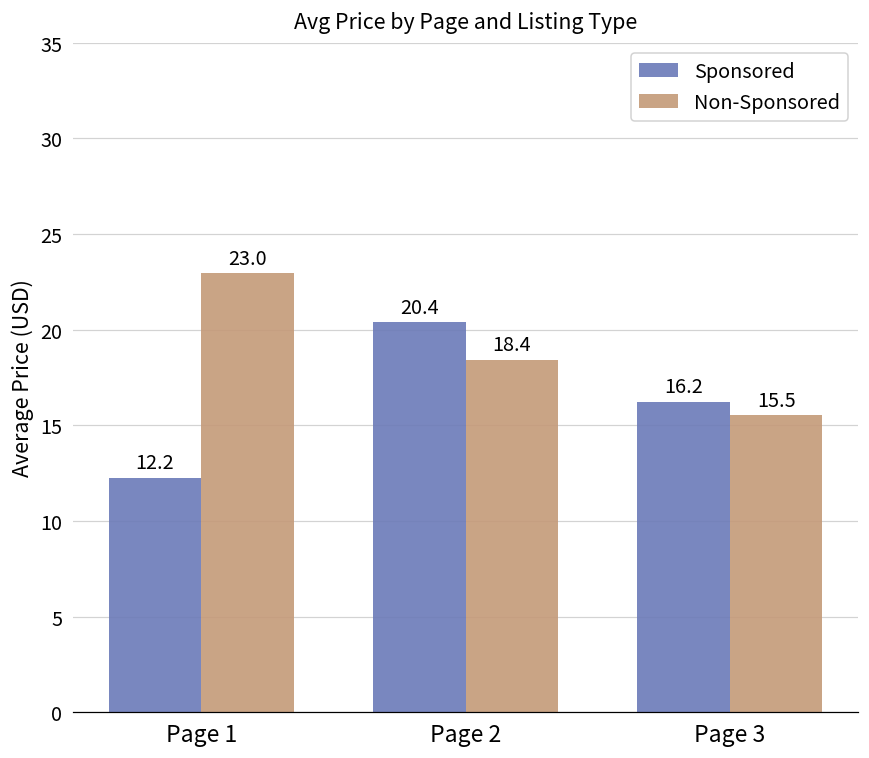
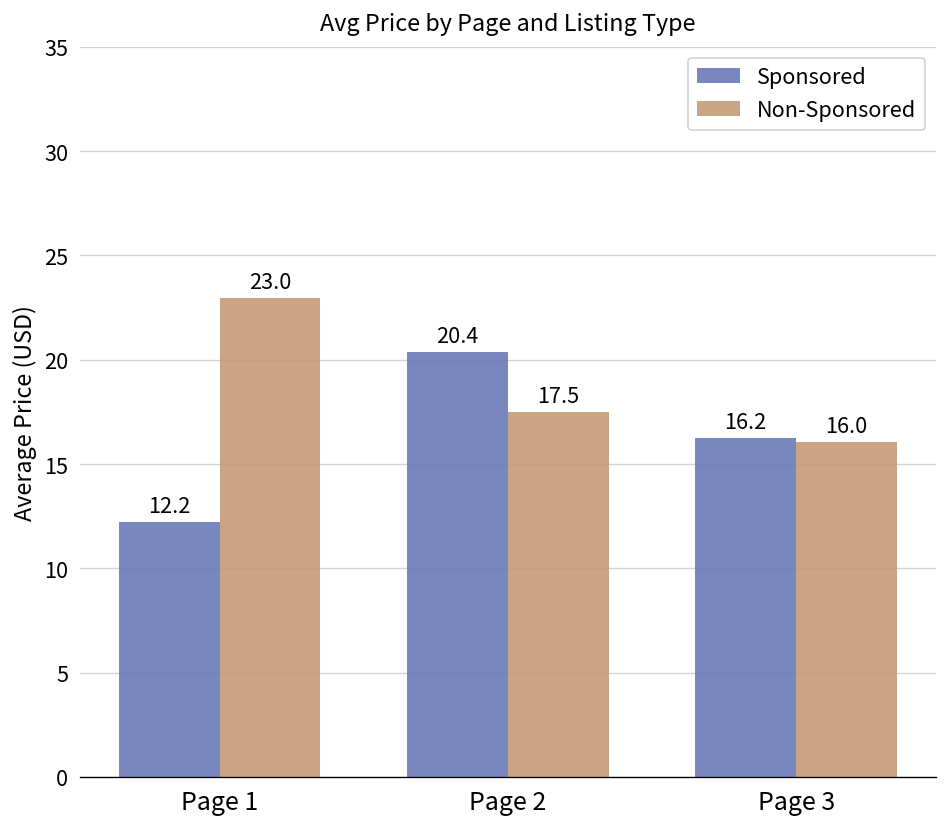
  {
    "Sponsored": {
      "Page 1": 12.2,
      "Page 2": 20.4,
      "Page 3": 16.2
    },
    "Non-Sponsored": {
      "Page 1": 23.0,
-     "Page 2": 18.4,
-     "Page 3": 15.5
+     "Page 2": 17.5,
+     "Page 3": 16.0
    }
  }
